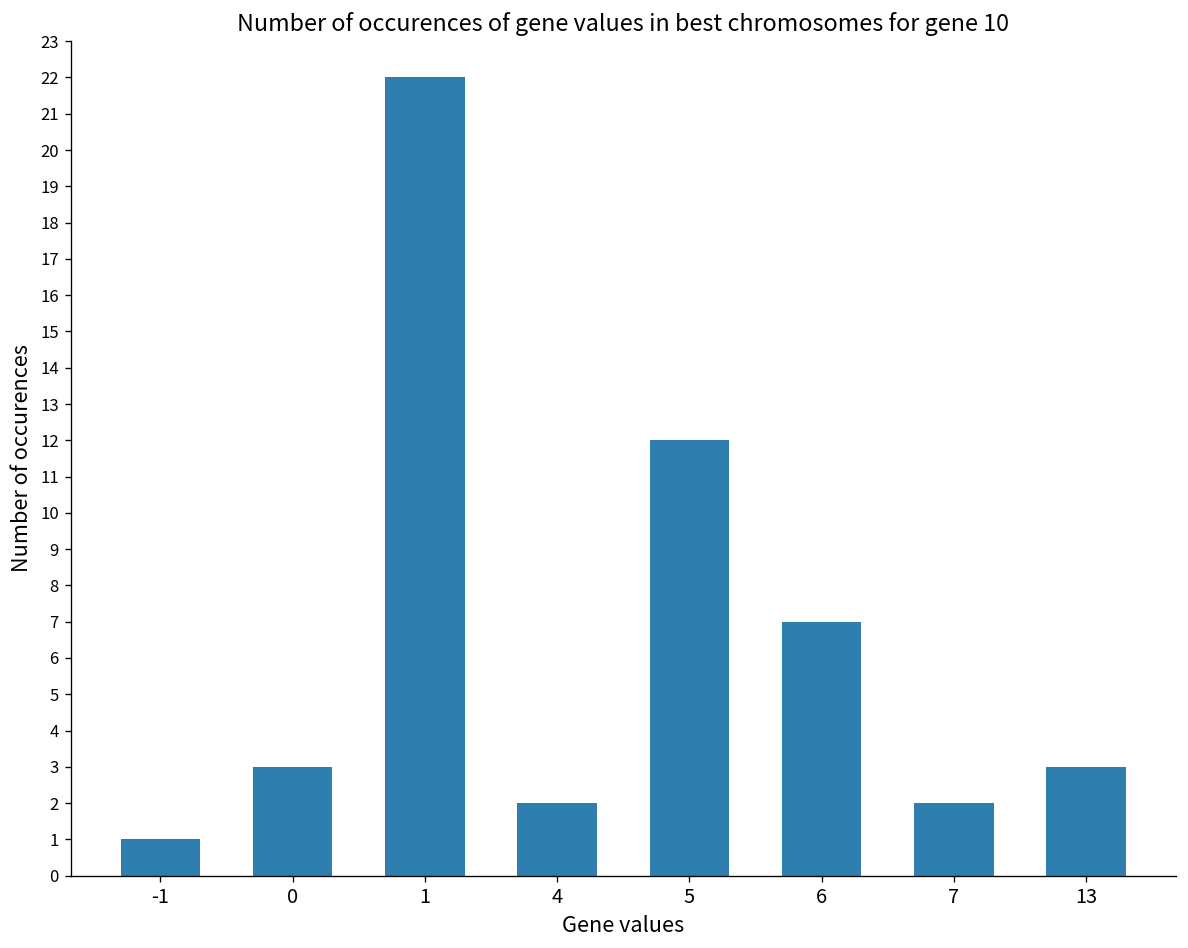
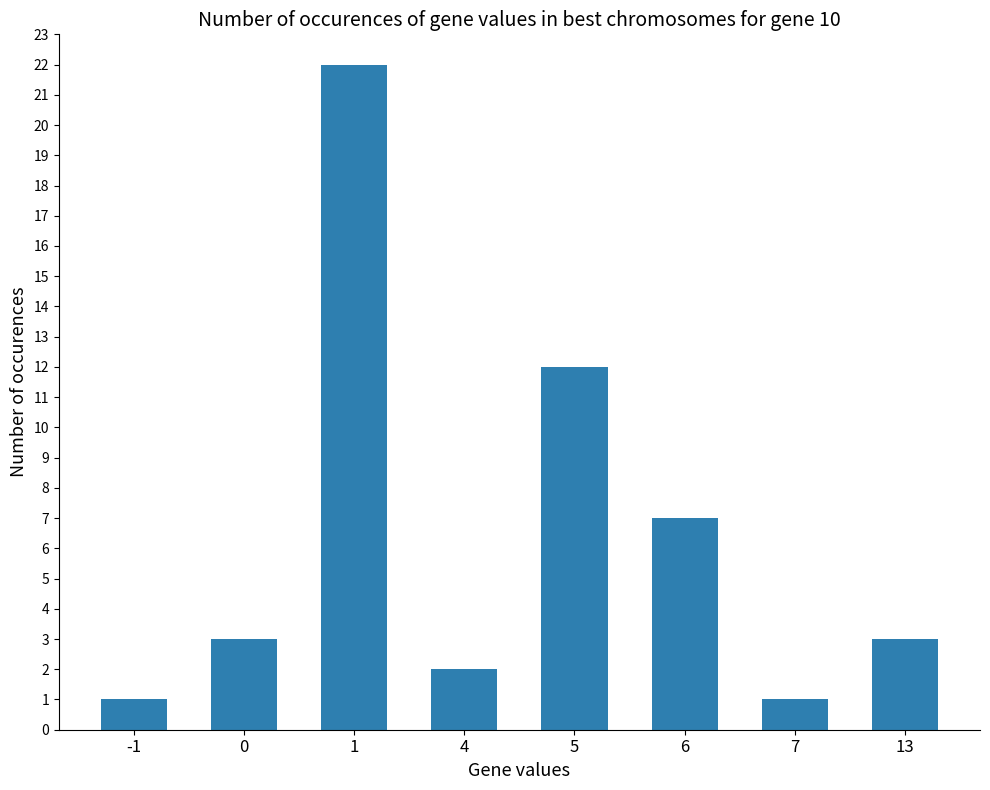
  {
    "-1": 1,
    "0": 3,
    "1": 22,
    "4": 2,
    "5": 12,
    "6": 7,
-   "7": 2,
+   "7": 1,
    "13": 3
  }
